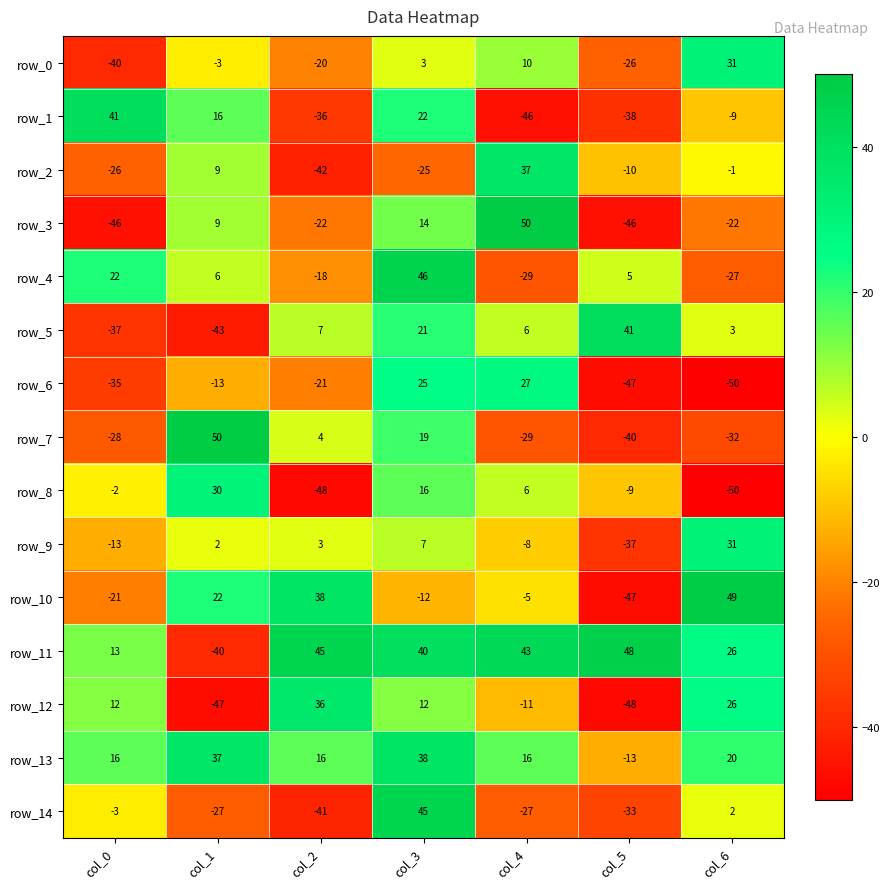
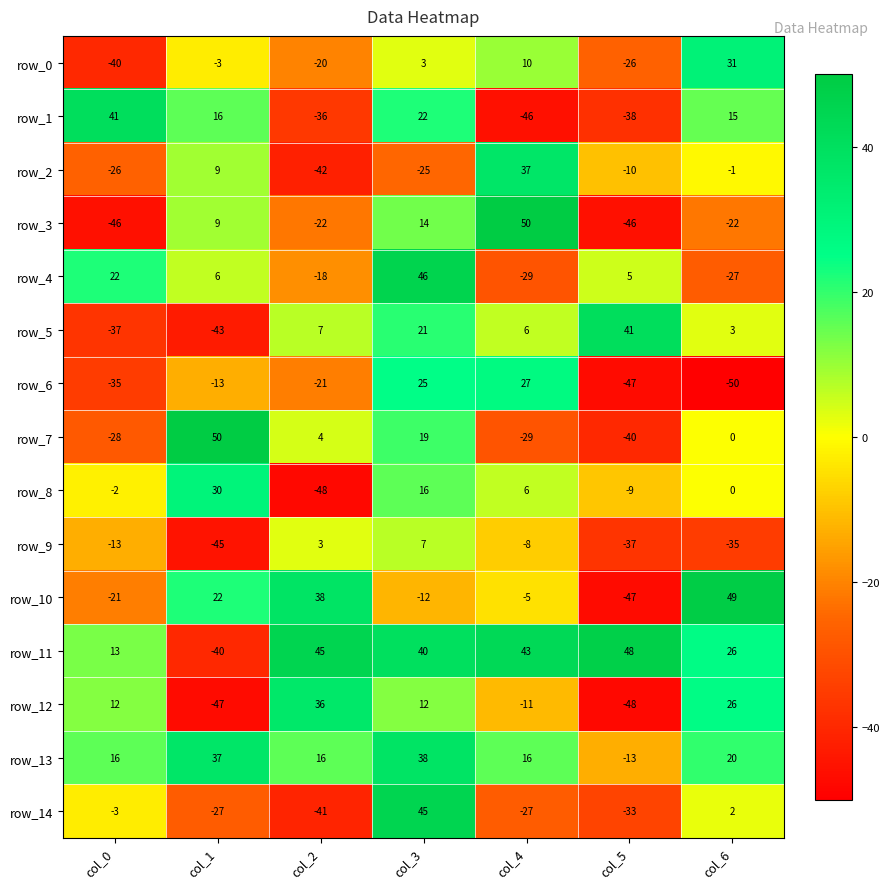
  {
    "row_0": {
      "col_0": -40,
      "col_1": -3,
      "col_2": -20,
      "col_3": 3,
      "col_4": 10,
      "col_5": -26,
      "col_6": 31
    },
    "row_1": {
      "col_0": 41,
      "col_1": 16,
      "col_2": -36,
      "col_3": 22,
      "col_4": -46,
      "col_5": -38,
-     "col_6": -9
+     "col_6": 15
    },
    "row_2": {
      "col_0": -26,
      "col_1": 9,
      "col_2": -42,
      "col_3": -25,
      "col_4": 37,
      "col_5": -10,
      "col_6": -1
    },
    "row_3": {
      "col_0": -46,
      "col_1": 9,
      "col_2": -22,
      "col_3": 14,
      "col_4": 50,
      "col_5": -46,
      "col_6": -22
    },
    "row_4": {
      "col_0": 22,
      "col_1": 6,
      "col_2": -18,
      "col_3": 46,
      "col_4": -29,
      "col_5": 5,
      "col_6": -27
    },
    "row_5": {
      "col_0": -37,
      "col_1": -43,
      "col_2": 7,
      "col_3": 21,
      "col_4": 6,
      "col_5": 41,
      "col_6": 3
    },
    "row_6": {
      "col_0": -35,
      "col_1": -13,
      "col_2": -21,
      "col_3": 25,
      "col_4": 27,
      "col_5": -47,
      "col_6": -50
    },
    "row_7": {
      "col_0": -28,
      "col_1": 50,
      "col_2": 4,
      "col_3": 19,
      "col_4": -29,
      "col_5": -40,
-     "col_6": -32
+     "col_6": 0
    },
    "row_8": {
      "col_0": -2,
      "col_1": 30,
      "col_2": -48,
      "col_3": 16,
      "col_4": 6,
      "col_5": -9,
-     "col_6": -50
+     "col_6": 0
    },
    "row_9": {
      "col_0": -13,
-     "col_1": 2,
+     "col_1": -45,
      "col_2": 3,
      "col_3": 7,
      "col_4": -8,
      "col_5": -37,
-     "col_6": 31
+     "col_6": -35
    },
    "row_10": {
      "col_0": -21,
      "col_1": 22,
      "col_2": 38,
      "col_3": -12,
      "col_4": -5,
      "col_5": -47,
      "col_6": 49
    },
    "row_11": {
      "col_0": 13,
      "col_1": -40,
      "col_2": 45,
      "col_3": 40,
      "col_4": 43,
      "col_5": 48,
      "col_6": 26
    },
    "row_12": {
      "col_0": 12,
      "col_1": -47,
      "col_2": 36,
      "col_3": 12,
      "col_4": -11,
      "col_5": -48,
      "col_6": 26
    },
    "row_13": {
      "col_0": 16,
      "col_1": 37,
      "col_2": 16,
      "col_3": 38,
      "col_4": 16,
      "col_5": -13,
      "col_6": 20
    },
    "row_14": {
      "col_0": -3,
      "col_1": -27,
      "col_2": -41,
      "col_3": 45,
      "col_4": -27,
      "col_5": -33,
      "col_6": 2
    }
  }
